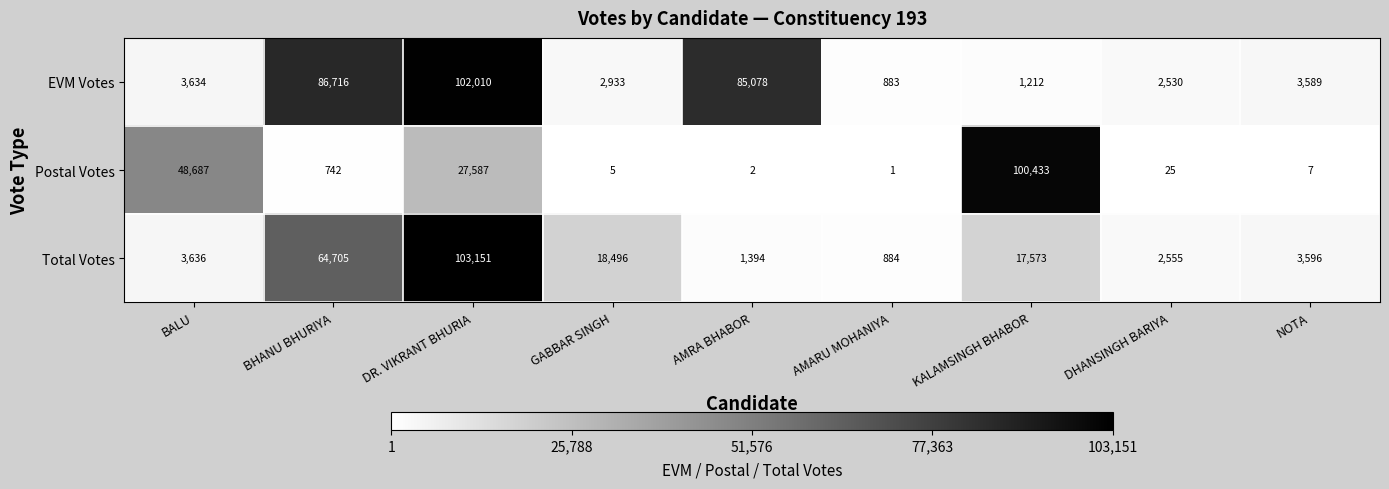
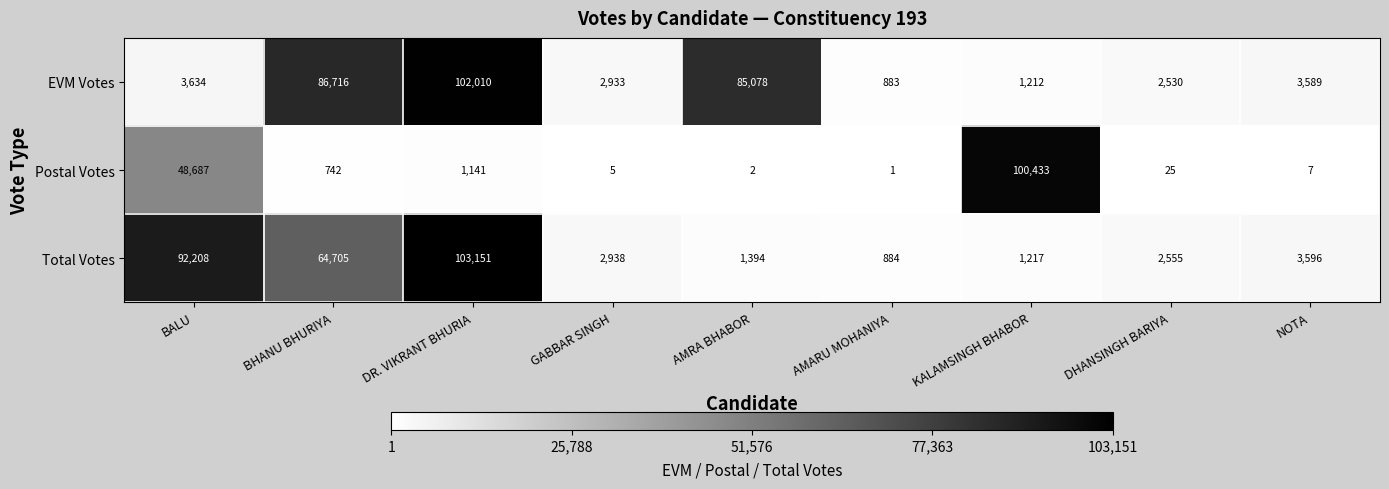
  {
    "EVM Votes": {
      "BALU": "3,634",
      "BHANU BHURIYA": "86,716",
      "DR. VIKRANT BHURIA": "102,010",
      "GABBAR SINGH": "2,933",
      "AMRA BHABOR": "85,078",
      "AMARU MOHANIYA": "883",
      "KALAMSINGH BHABOR": "1,212",
      "DHANSINGH BARIYA": "2,530",
      "NOTA": "3,589"
    },
    "Postal Votes": {
      "BALU": "48,687",
      "BHANU BHURIYA": "742",
-     "DR. VIKRANT BHURIA": "27,587",
+     "DR. VIKRANT BHURIA": "1,141",
      "GABBAR SINGH": "5",
      "AMRA BHABOR": "2",
      "AMARU MOHANIYA": "1",
      "KALAMSINGH BHABOR": "100,433",
      "DHANSINGH BARIYA": "25",
      "NOTA": "7"
    },
    "Total Votes": {
-     "BALU": "3,636",
+     "BALU": "92,208",
      "BHANU BHURIYA": "64,705",
      "DR. VIKRANT BHURIA": "103,151",
-     "GABBAR SINGH": "18,496",
+     "GABBAR SINGH": "2,938",
      "AMRA BHABOR": "1,394",
      "AMARU MOHANIYA": "884",
-     "KALAMSINGH BHABOR": "17,573",
+     "KALAMSINGH BHABOR": "1,217",
      "DHANSINGH BARIYA": "2,555",
      "NOTA": "3,596"
    }
  }
